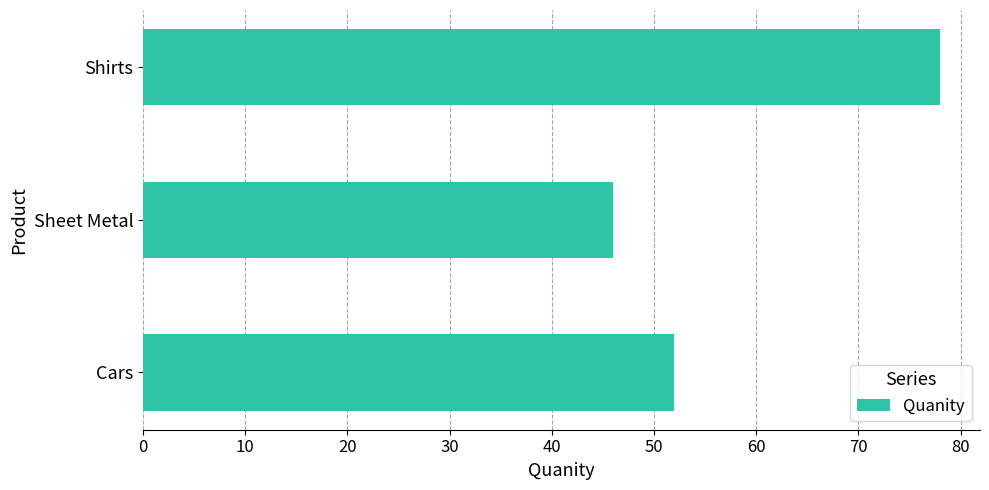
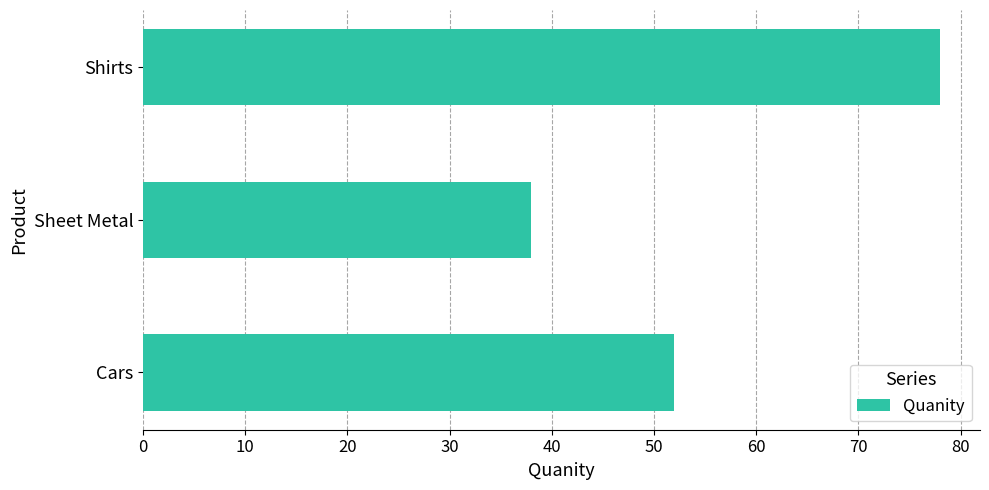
  {
    "Shirts": 78,
-   "Sheet Metal": 46,
+   "Sheet Metal": 38,
    "Cars": 52
  }
